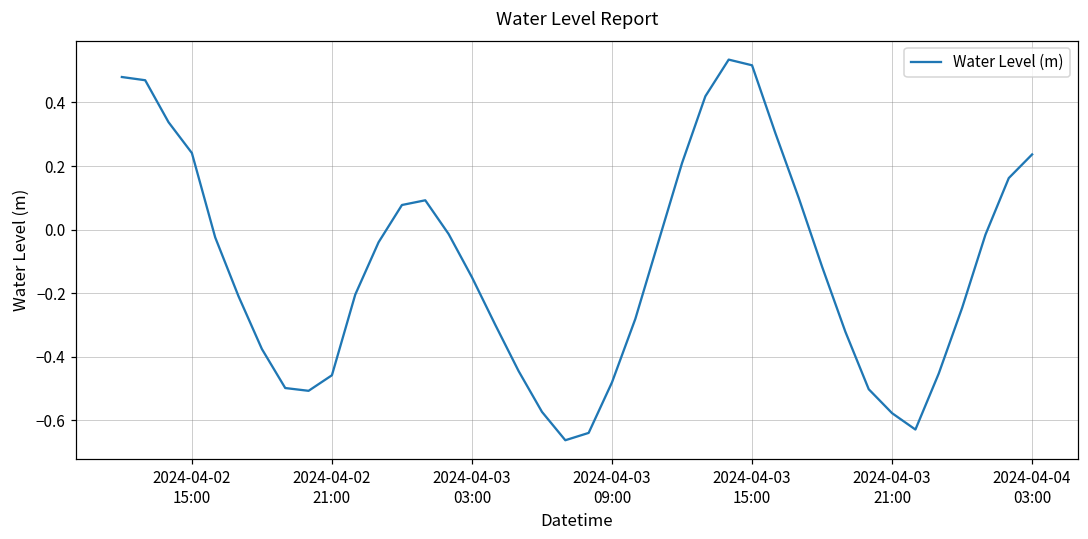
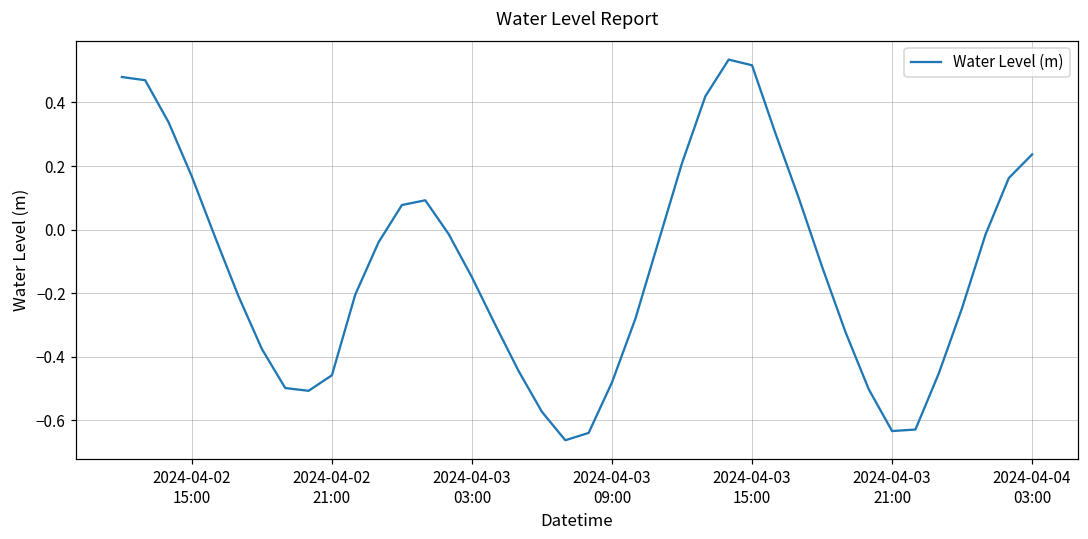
  {
-   "2024-04-02 15:00": 0.24,
+   "2024-04-02 15:00": 0.17,
    "2024-04-02 21:00": -0.46,
    "2024-04-03 03:00": -0.15,
    "2024-04-03 09:00": -0.48,
    "2024-04-03 15:00": 0.52,
-   "2024-04-03 21:00": -0.58,
+   "2024-04-03 21:00": -0.63,
    "2024-04-04 03:00": 0.24
  }
